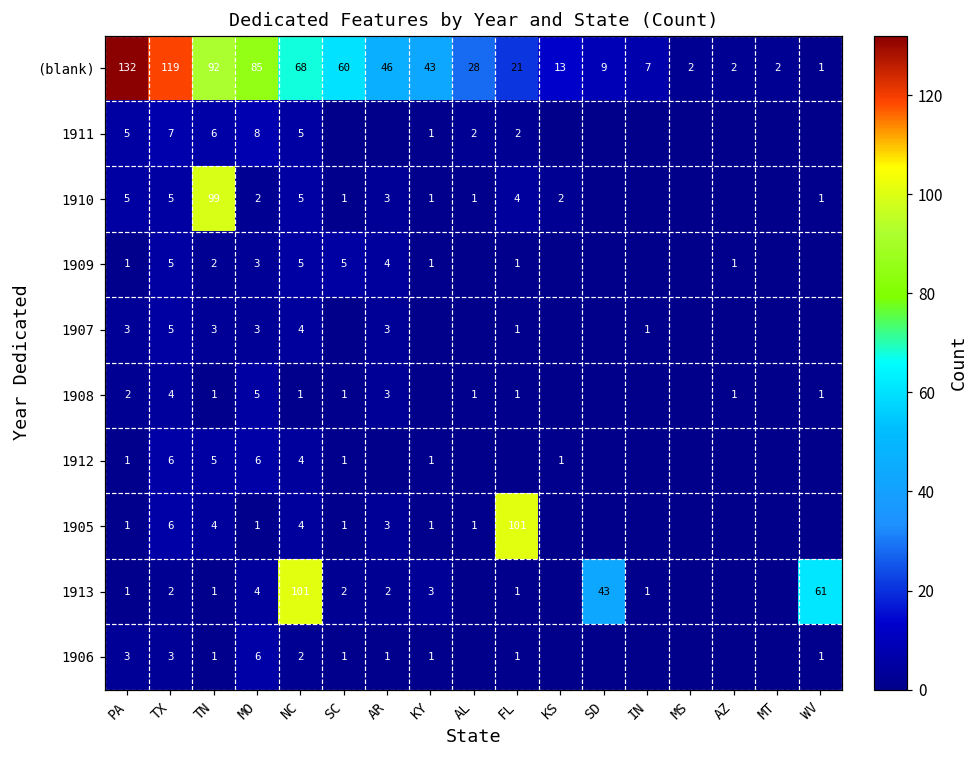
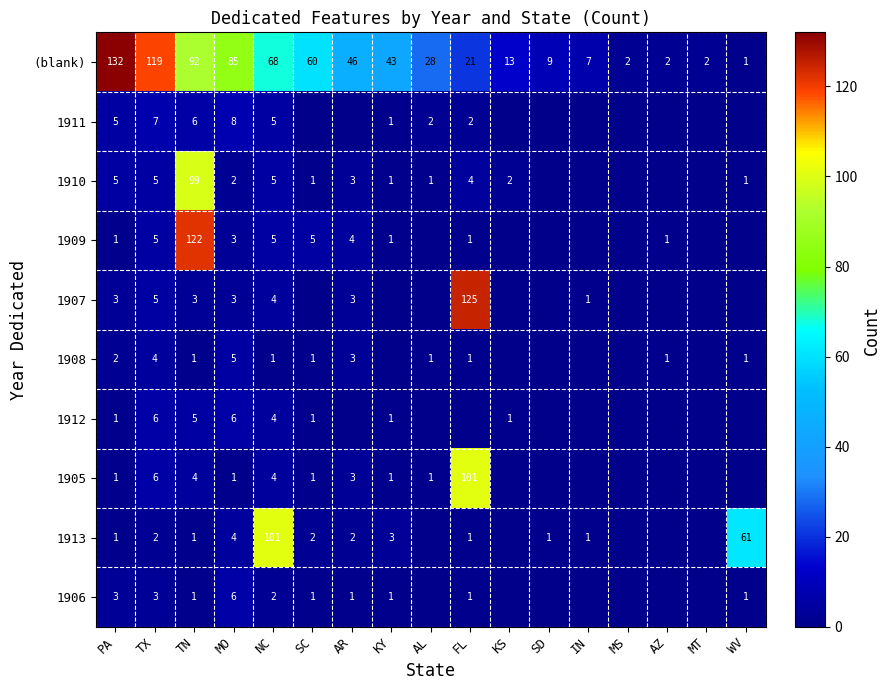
  {
    "(blank)": {
      "PA": 132,
      "TX": 119,
      "TN": 92,
      "MO": 85,
      "NC": 68,
      "SC": 60,
      "AR": 46,
      "KY": 43,
      "AL": 28,
      "FL": 21,
      "KS": 13,
      "SD": 9,
      "IN": 7,
      "MS": 2,
      "AZ": 2,
      "MT": 2,
      "WV": 1
    },
    "1911": {
      "PA": 5,
      "TX": 7,
      "TN": 6,
      "MO": 8,
      "NC": 5,
      "KY": 1,
      "AL": 2,
      "FL": 2
    },
    "1910": {
      "PA": 5,
      "TX": 5,
      "TN": 99,
      "MO": 2,
      "NC": 5,
      "SC": 1,
      "AR": 3,
      "KY": 1,
      "AL": 1,
      "FL": 4,
      "KS": 2,
      "WV": 1
    },
    "1909": {
      "PA": 1,
      "TX": 5,
-     "TN": 2,
+     "TN": 122,
      "MO": 3,
      "NC": 5,
      "SC": 5,
      "AR": 4,
      "KY": 1,
      "FL": 1,
      "AZ": 1
    },
    "1907": {
      "PA": 3,
      "TX": 5,
      "TN": 3,
      "MO": 3,
      "NC": 4,
      "AR": 3,
-     "FL": 1,
+     "FL": 125,
      "IN": 1
    },
    "1908": {
      "PA": 2,
      "TX": 4,
      "TN": 1,
      "MO": 5,
      "NC": 1,
      "SC": 1,
      "AR": 3,
      "AL": 1,
      "FL": 1,
      "AZ": 1,
      "WV": 1
    },
    "1912": {
      "PA": 1,
      "TX": 6,
      "TN": 5,
      "MO": 6,
      "NC": 4,
      "SC": 1,
      "KY": 1,
      "KS": 1
    },
    "1905": {
      "PA": 1,
      "TX": 6,
      "TN": 4,
      "MO": 1,
      "NC": 4,
      "SC": 1,
      "AR": 3,
      "KY": 1,
      "AL": 1,
      "FL": 101
    },
    "1913": {
      "PA": 1,
      "TX": 2,
      "TN": 1,
      "MO": 4,
      "NC": 101,
      "SC": 2,
      "AR": 2,
      "KY": 3,
      "FL": 1,
-     "SD": 43,
+     "SD": 1,
      "IN": 1,
      "WV": 61
    },
    "1906": {
      "PA": 3,
      "TX": 3,
      "TN": 1,
      "MO": 6,
      "NC": 2,
      "SC": 1,
      "AR": 1,
      "KY": 1,
      "FL": 1,
      "WV": 1
    }
  }
